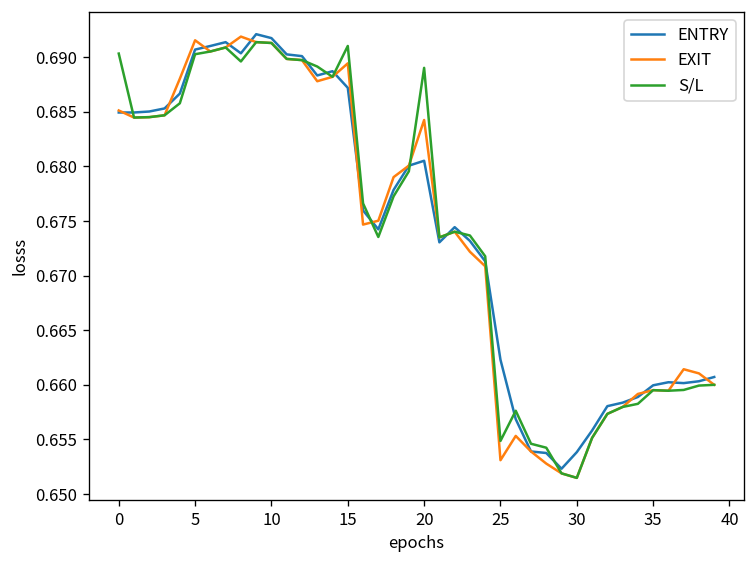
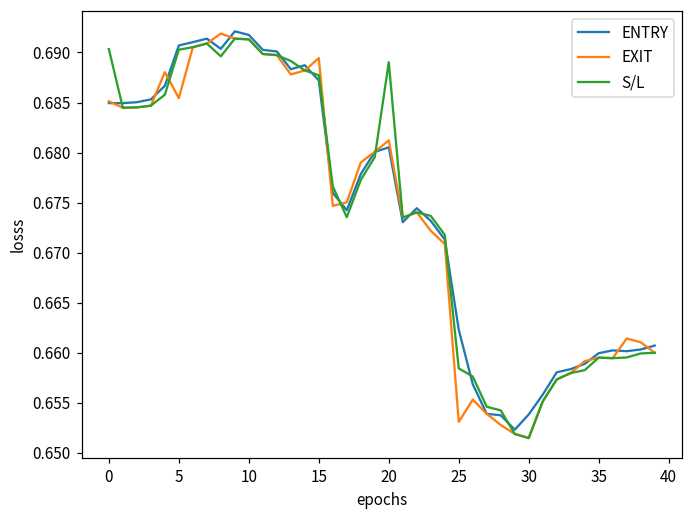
  {
    "ENTRY": {
      "5": 0.691,
      "10": 0.692,
      "15": 0.687,
      "20": 0.681,
      "25": 0.662,
      "30": 0.654,
      "35": 0.660
    },
    "EXIT": {
-     "5": 0.692,
+     "5": 0.685,
      "15": 0.689,
-     "20": 0.684,
+     "20": 0.681,
      "25": 0.653
    },
    "S/L": {
      "0": 0.690,
      "5": 0.690,
-     "15": 0.691,
+     "15": 0.688,
      "20": 0.689,
-     "25": 0.655
+     "25": 0.658
    }
  }
